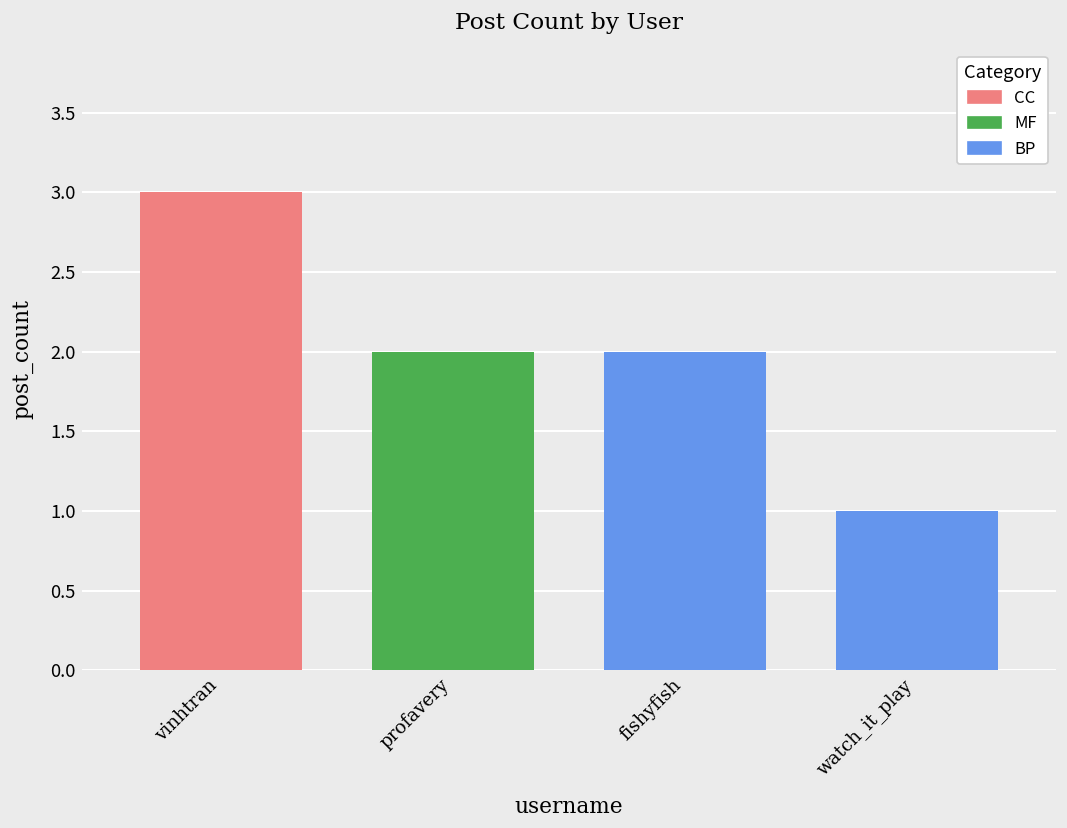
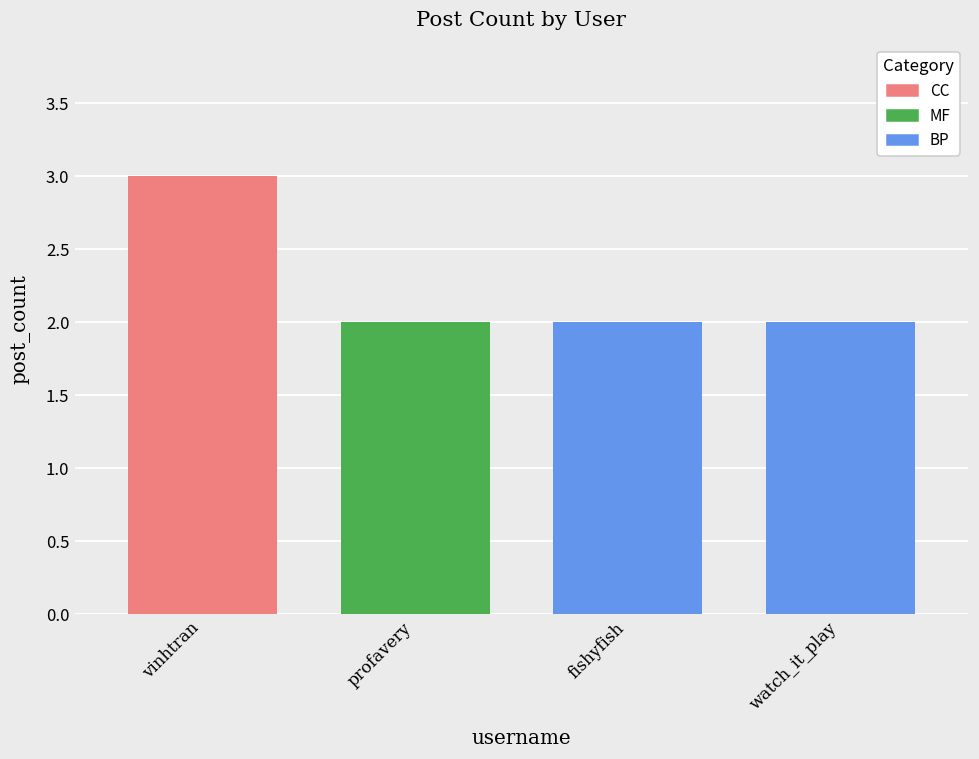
  {
    "vinhtran": 3,
    "profavery": 2,
    "fishyfish": 2,
-   "watch_it_play": 1
+   "watch_it_play": 2
  }
